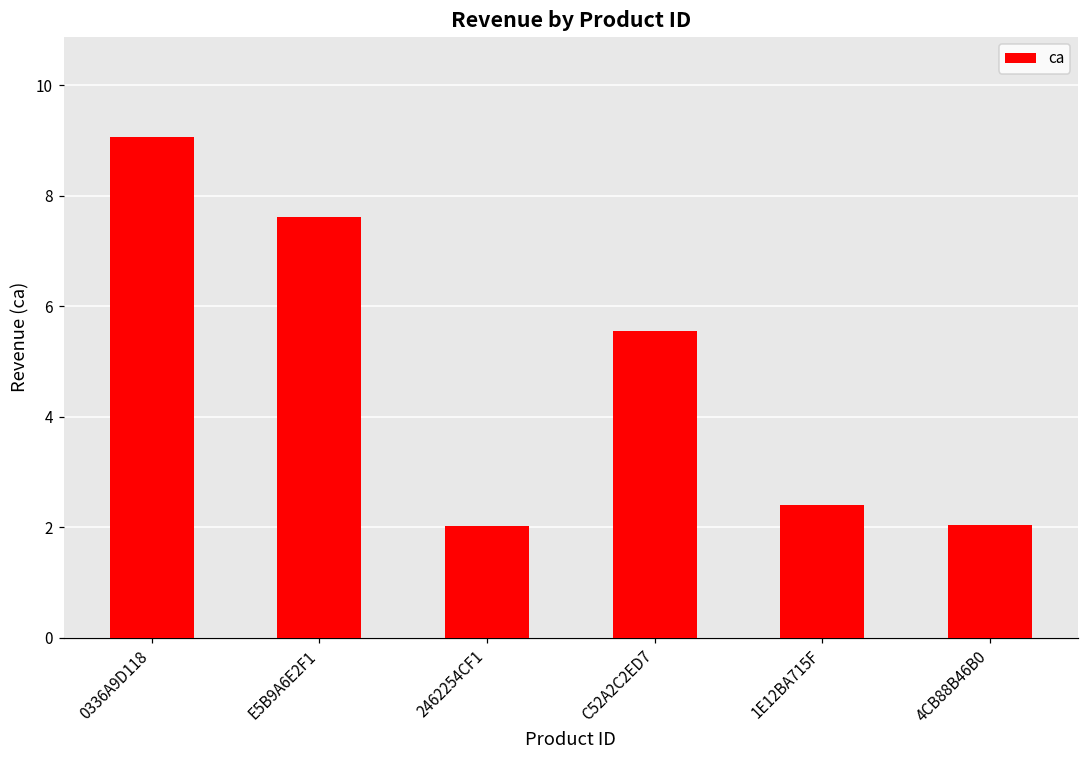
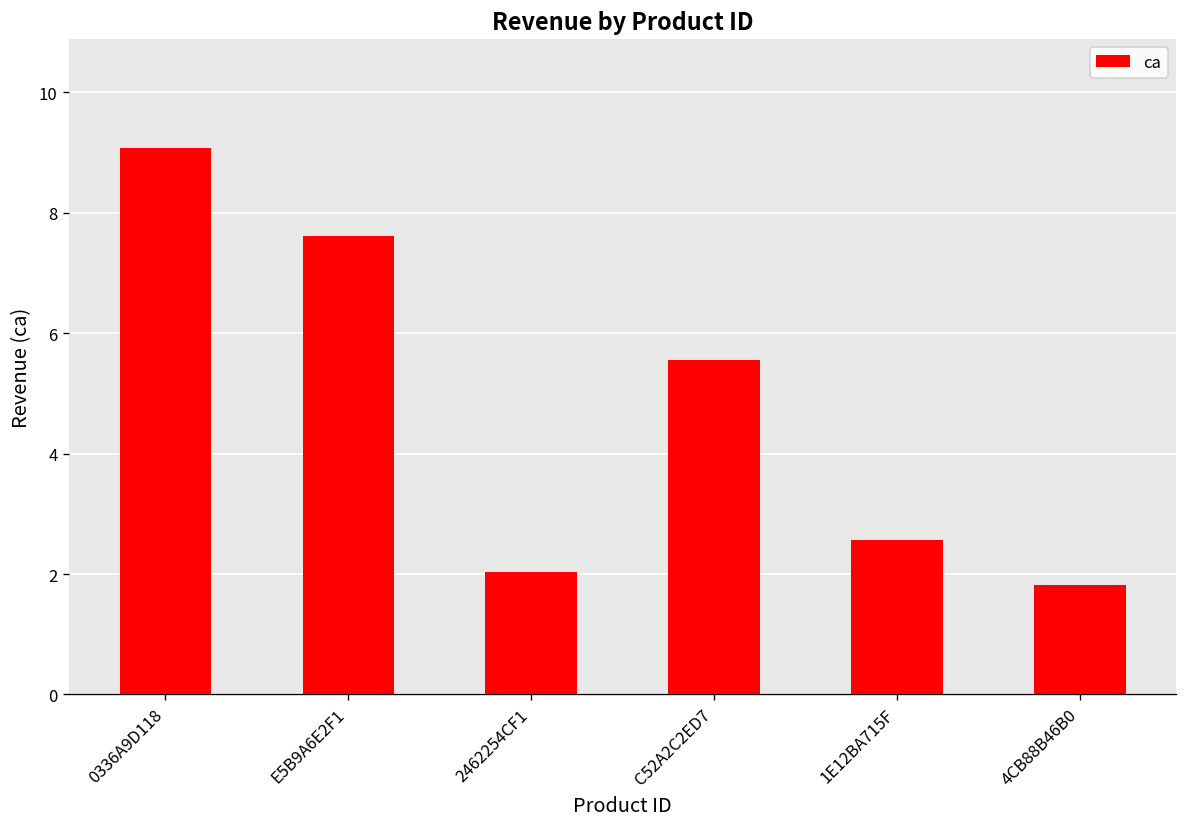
  {
    "0336A9D118": 9.1,
    "E5B9A6E2F1": 7.6,
    "2462254CF1": 2.0,
    "C52A2C2ED7": 5.6,
-   "1E12BA715F": 2.4,
-   "4CB88B46B0": 2.0
+   "1E12BA715F": 2.6,
+   "4CB88B46B0": 1.8
  }
